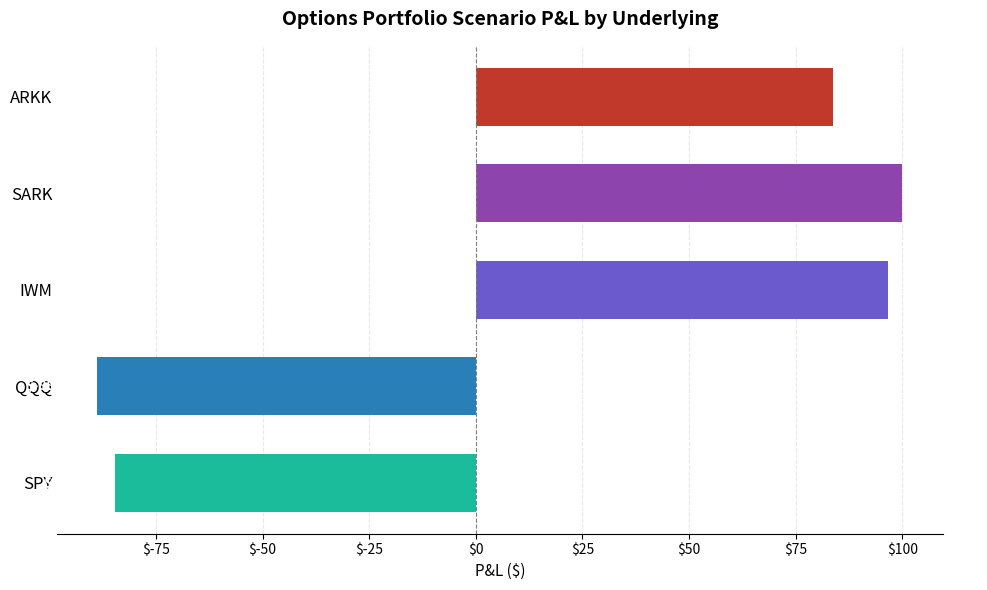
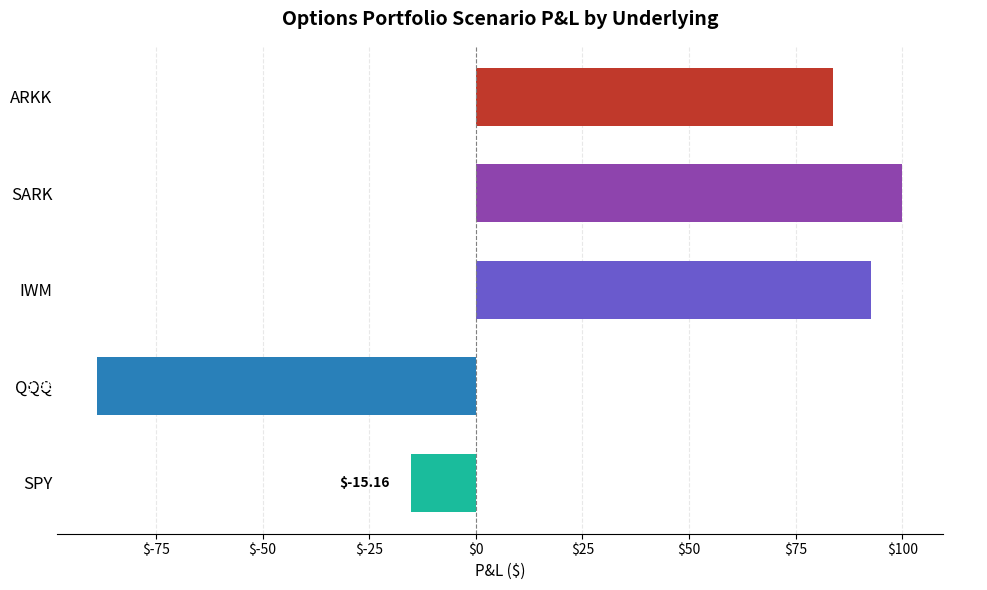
  {
    "ARKK": "$84",
    "SARK": "$100",
-   "IWM": "$97",
+   "IWM": "$93",
    "QQQ": "$-89",
-   "SPY": "$-85"
+   "SPY": "$-15"
  }
